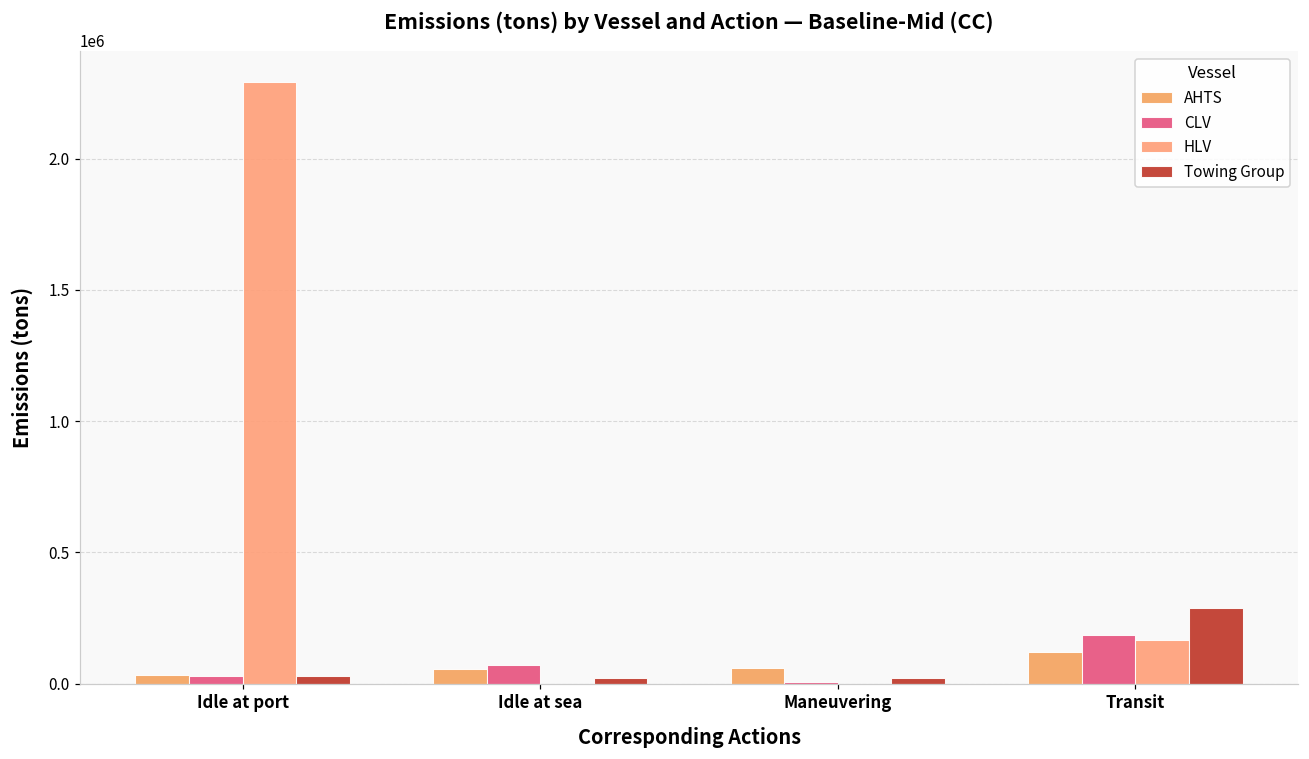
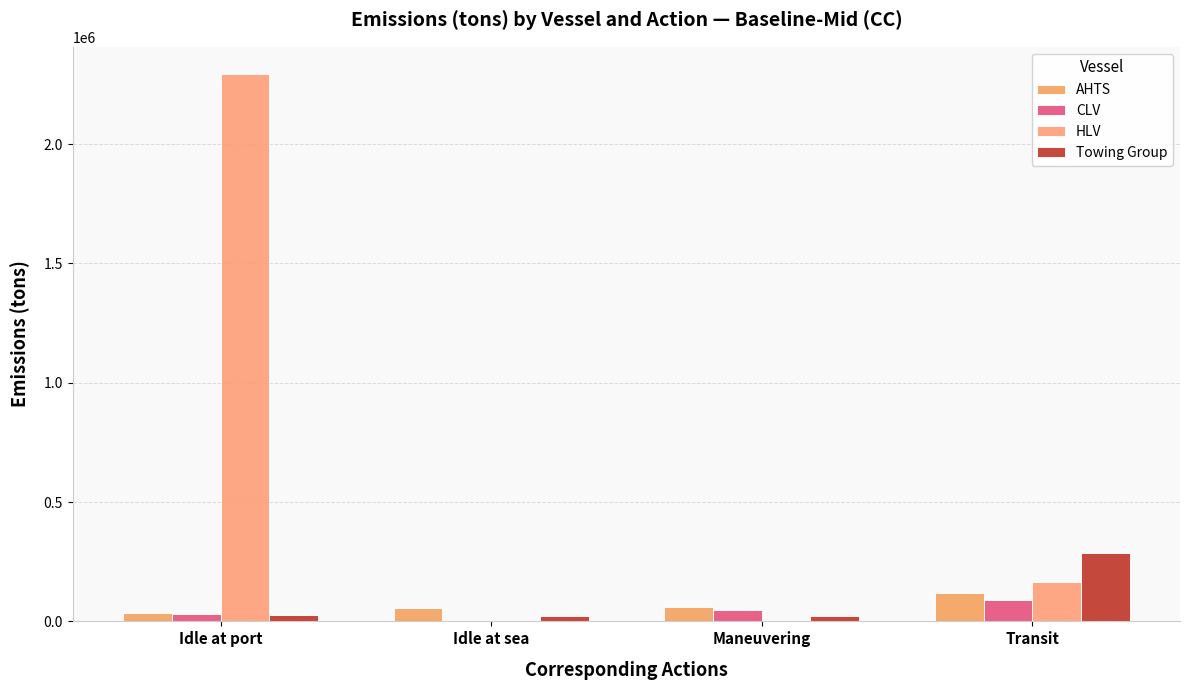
  {
    "CLV": {
      "Idle at port": 30000,
-     "Idle at sea": 70000,
-     "Maneuvering": 10000,
-     "Transit": 190000
+     "Idle at sea": 0,
+     "Maneuvering": 50000,
+     "Transit": 90000
    },
    "Towing Group": {
      "Idle at port": 30000,
      "Idle at sea": 20000,
      "Maneuvering": 20000,
      "Transit": 290000
    }
  }
